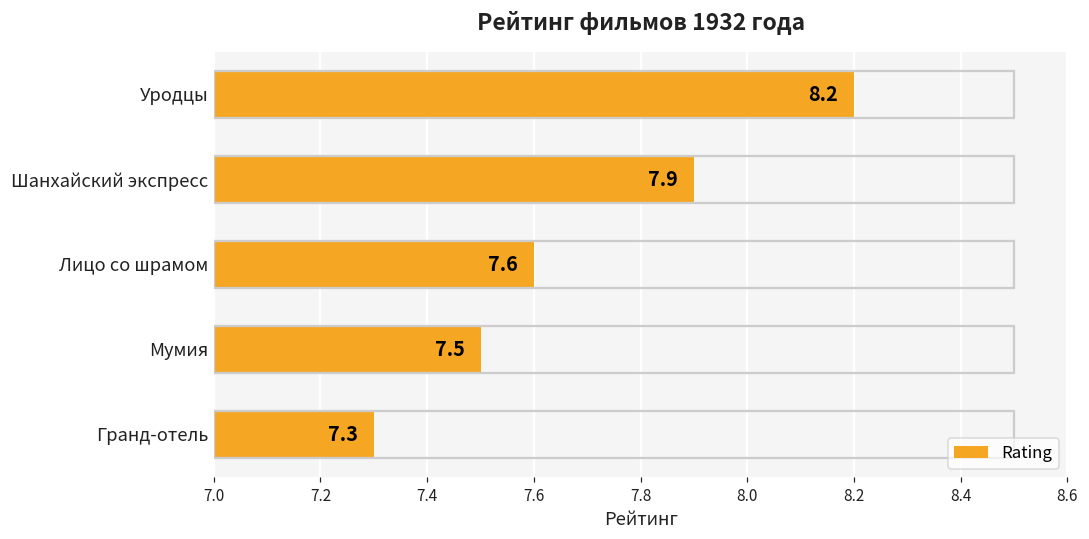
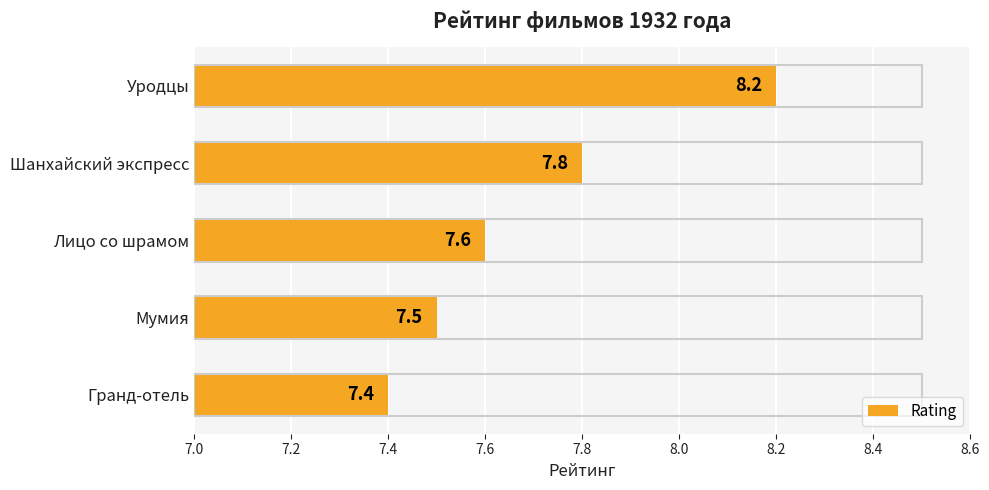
  {
    "Уродцы": 8.2,
-   "Шанхайский экспресс": 7.9,
+   "Шанхайский экспресс": 7.8,
    "Лицо со шрамом": 7.6,
    "Мумия": 7.5,
-   "Гранд-отель": 7.3
+   "Гранд-отель": 7.4
  }
